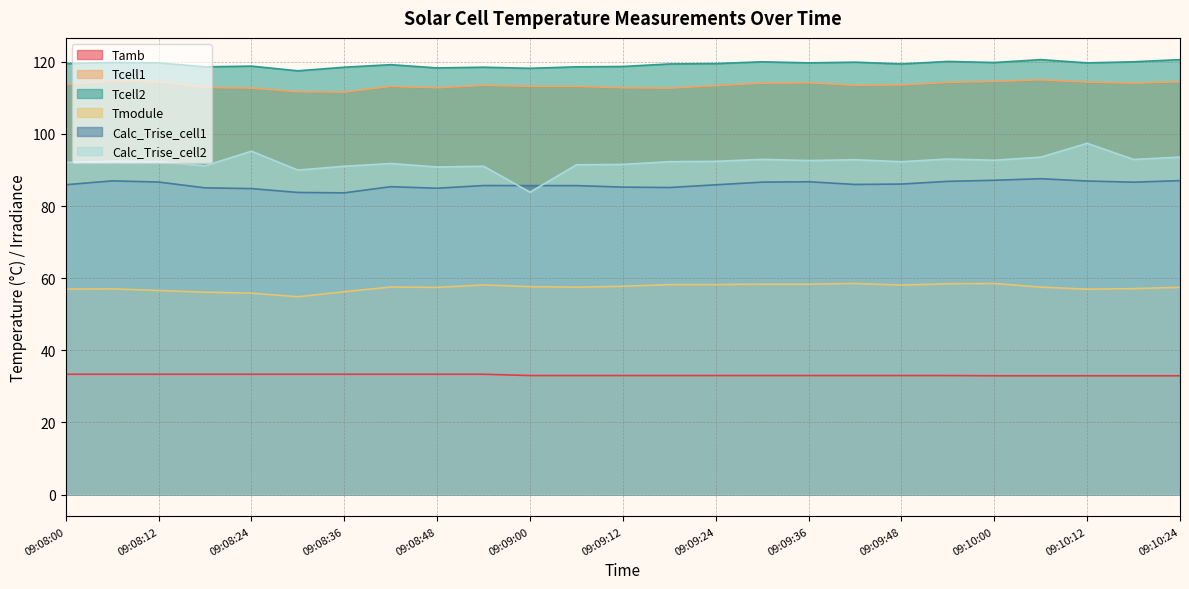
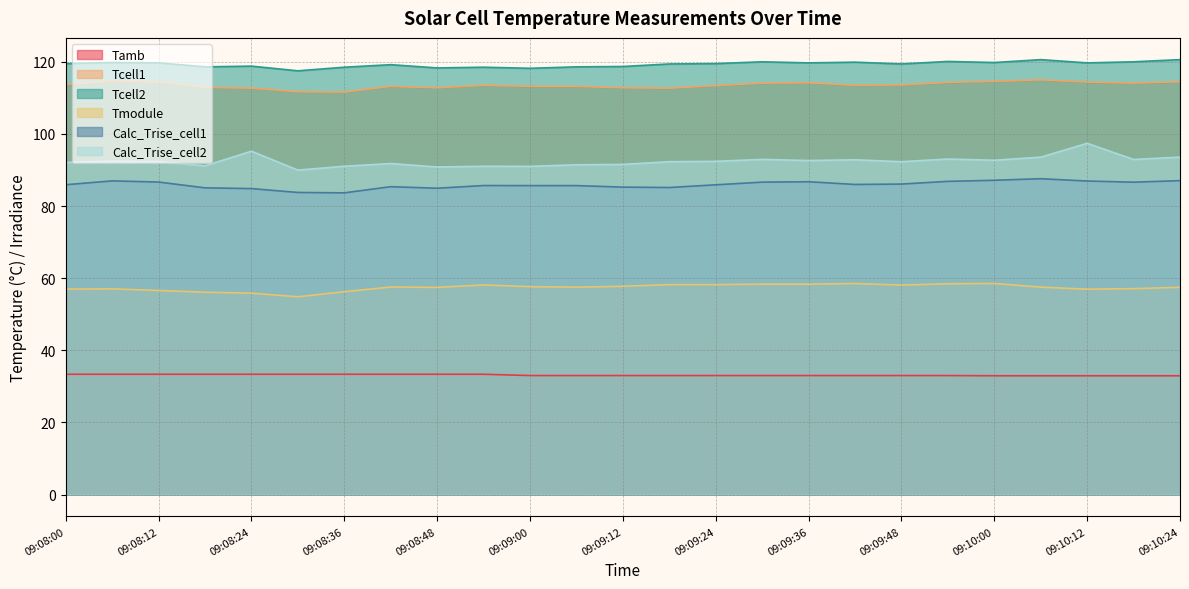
  {
    "Tamb": {
      "09:08:00": 33,
      "09:08:12": 33,
      "09:08:24": 33,
      "09:08:36": 33,
      "09:08:48": 33,
      "09:09:00": 33,
      "09:09:12": 33,
      "09:09:24": 33,
      "09:09:36": 33,
      "09:09:48": 33,
      "09:10:00": 33,
      "09:10:12": 33,
      "09:10:24": 33
    },
    "Calc_Trise_cell2": {
      "09:08:00": 92,
      "09:08:24": 95,
      "09:08:36": 91,
      "09:08:48": 91,
-     "09:09:00": 84,
+     "09:09:00": 91,
      "09:09:12": 92,
      "09:09:24": 92,
      "09:09:36": 93,
      "09:09:48": 92,
      "09:10:00": 93,
      "09:10:12": 97,
      "09:10:24": 94
    }
  }
